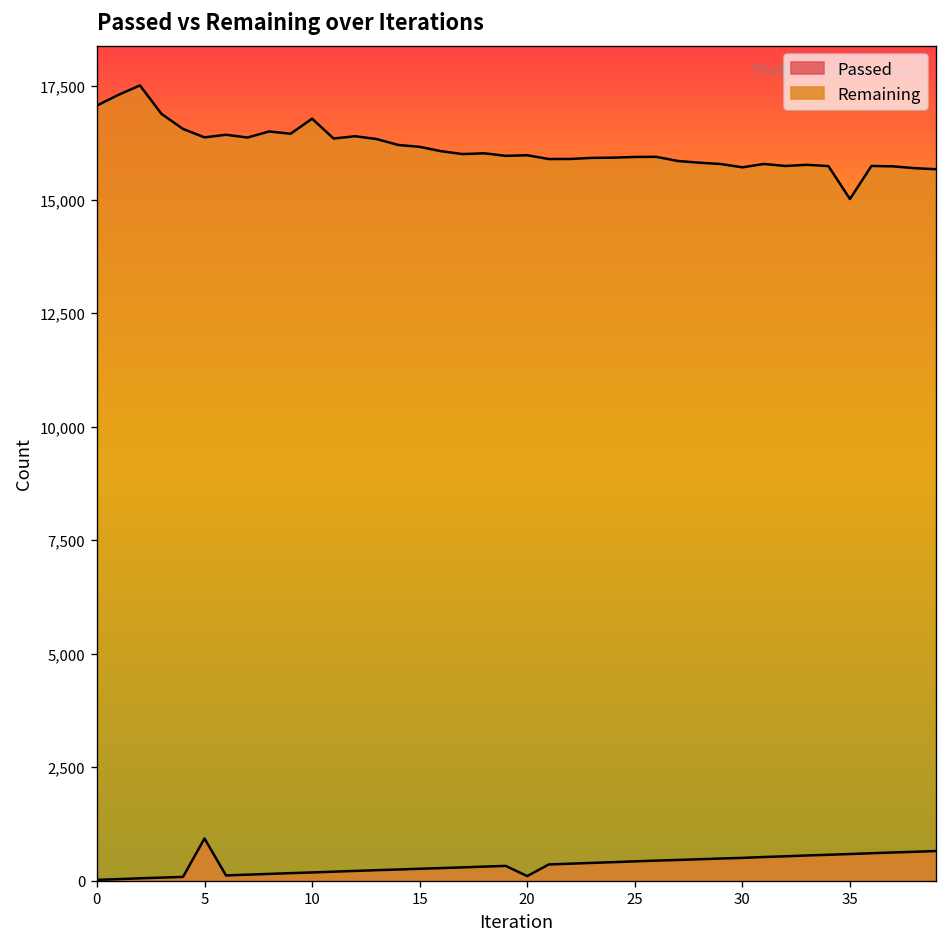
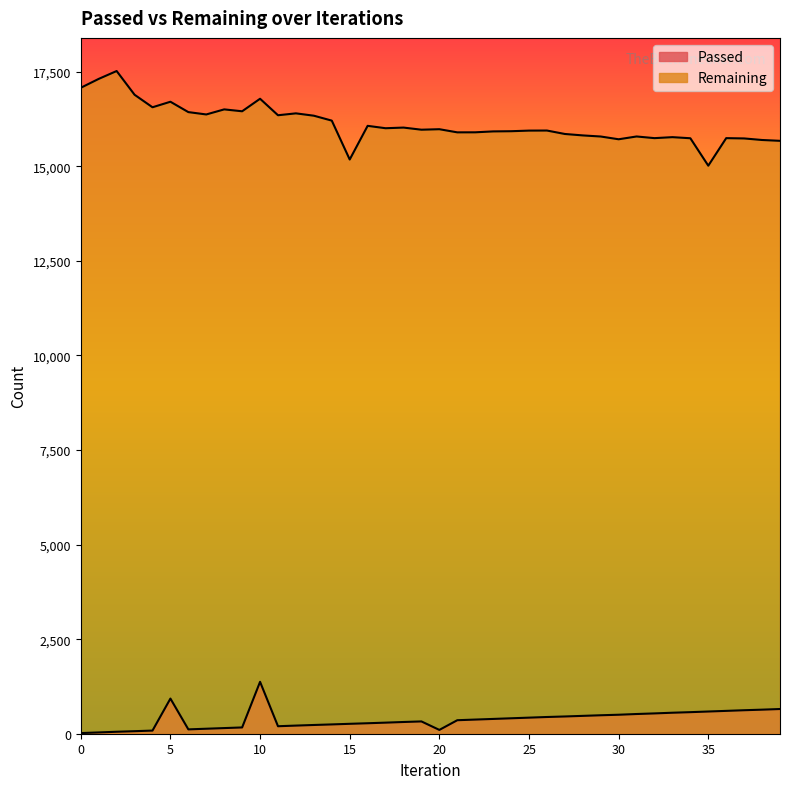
  {
    "Passed": {
      "0": "0",
      "5": "900",
-     "10": "200",
+     "10": "1,400",
      "15": "300",
      "20": "100",
      "25": "400",
      "30": "500",
      "35": "600"
    },
    "Remaining": {
      "0": "17,100",
-     "5": "16,400",
+     "5": "16,700",
      "10": "16,800",
-     "15": "16,200",
+     "15": "15,200",
      "20": "16,000",
      "25": "15,900",
      "30": "15,700",
      "35": "15,000"
    }
  }
